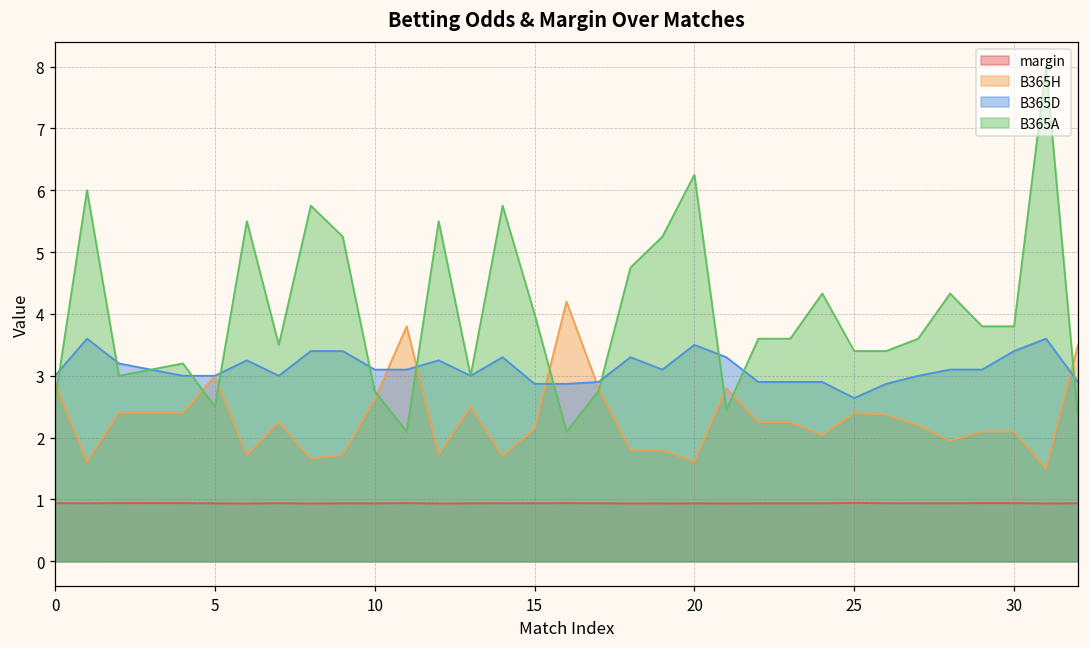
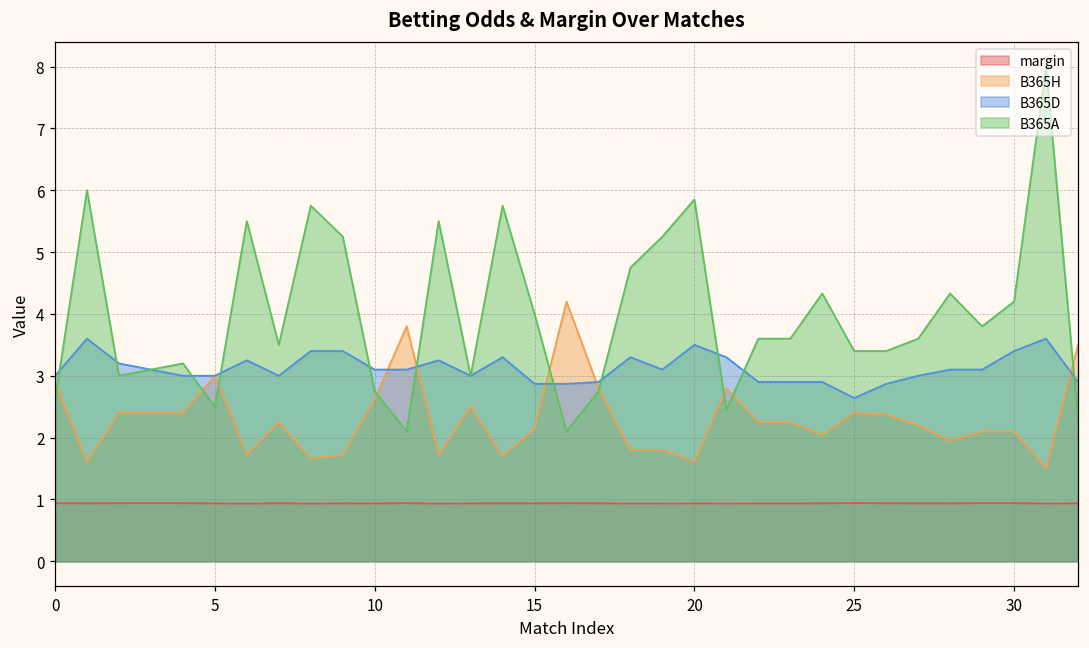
  {
    "B365D": {
      "0": 3.0,
      "10": 3.1,
      "15": 2.9,
      "20": 3.5,
      "25": 2.6,
      "30": 3.4
    },
    "B365A": {
      "0": 2.6,
      "5": 2.5,
      "10": 2.8,
      "15": 4.0,
-     "20": 6.3,
+     "20": 5.9,
      "25": 3.4,
-     "30": 3.8
+     "30": 4.2
    }
  }
